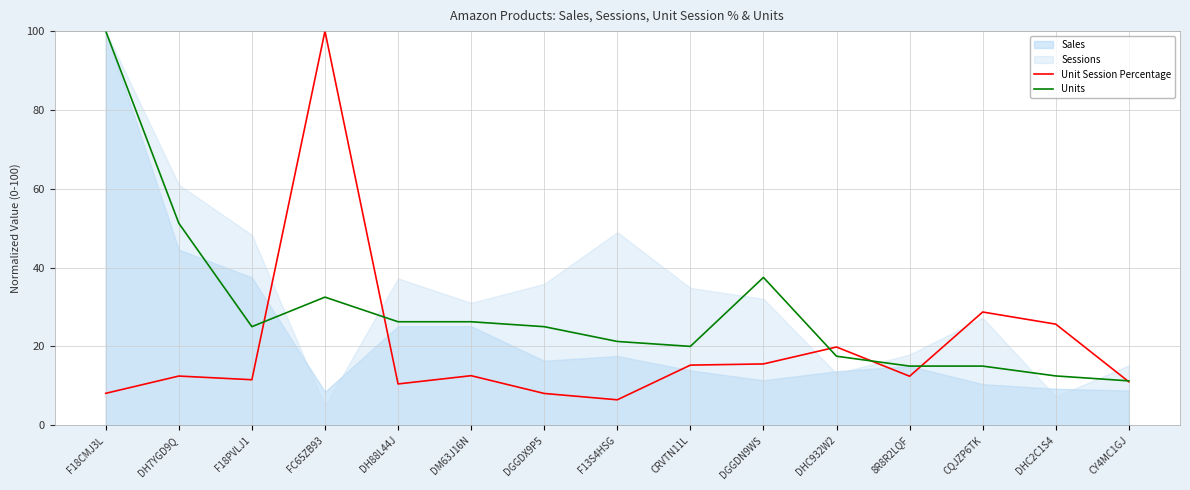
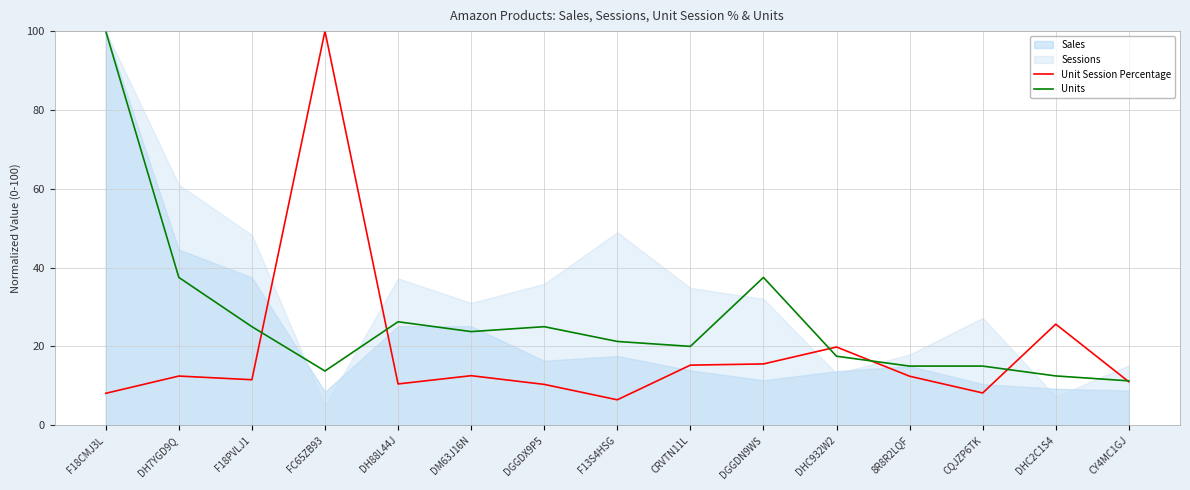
  {
    "Unit Session Percentage": {
      "F18CMJ3L": 8,
      "DH7YGD9Q": 12,
      "F18PVLJ1": 12,
      "FC65ZB93": 100,
      "DH88L44J": 10,
      "DM63J16N": 13,
-     "DGGDX9P5": 8,
+     "DGGDX9P5": 10,
      "F13S4HSG": 6,
      "CRVTN11L": 15,
      "DGGDN9WS": 16,
      "DHC932W2": 20,
      "8R8R2LQF": 12,
-     "CQJZP6TK": 29,
+     "CQJZP6TK": 8,
      "DHC2C1S4": 26
    },
    "Units": {
-     "DH7YGD9Q": 51,
+     "DH7YGD9Q": 38,
      "F18PVLJ1": 25,
-     "FC65ZB93": 33,
+     "FC65ZB93": 14,
      "DH88L44J": 26,
-     "DM63J16N": 26,
+     "DM63J16N": 24,
      "DGGDX9P5": 25,
      "F13S4HSG": 21,
      "CRVTN11L": 20,
      "DGGDN9WS": 38,
      "DHC932W2": 18,
      "CQJZP6TK": 15,
      "DHC2C1S4": 13
    }
  }
